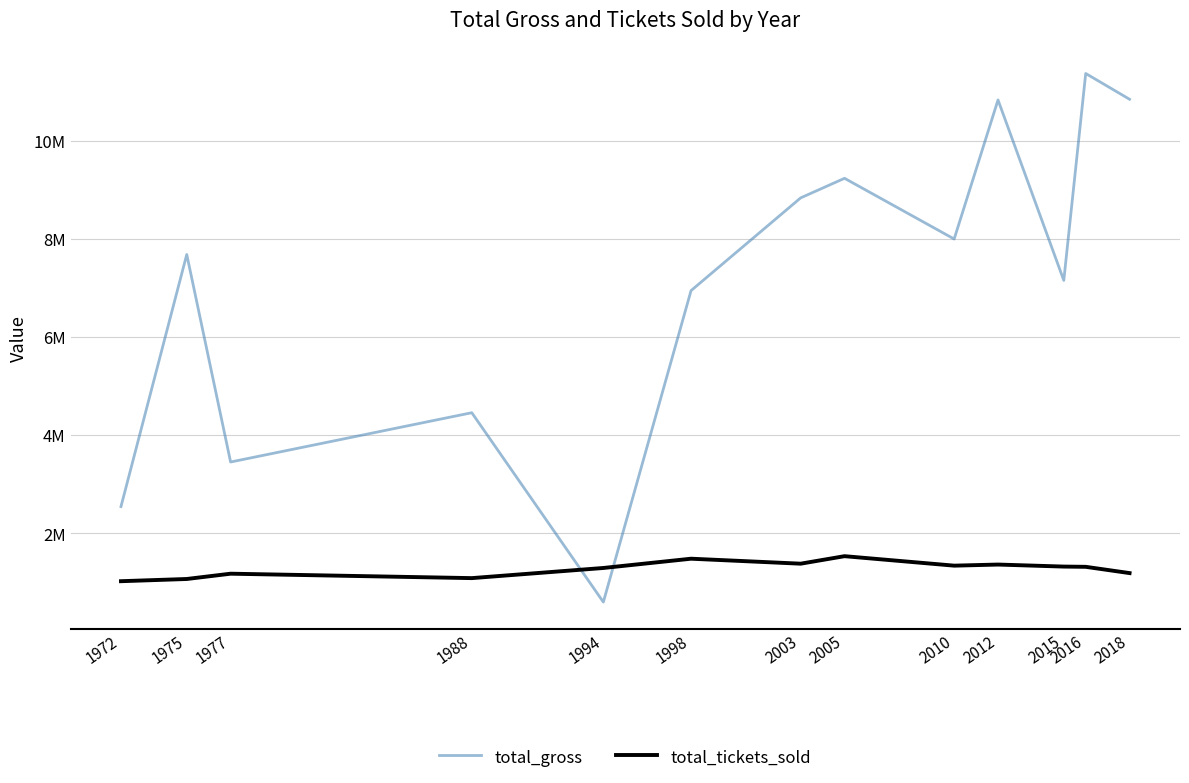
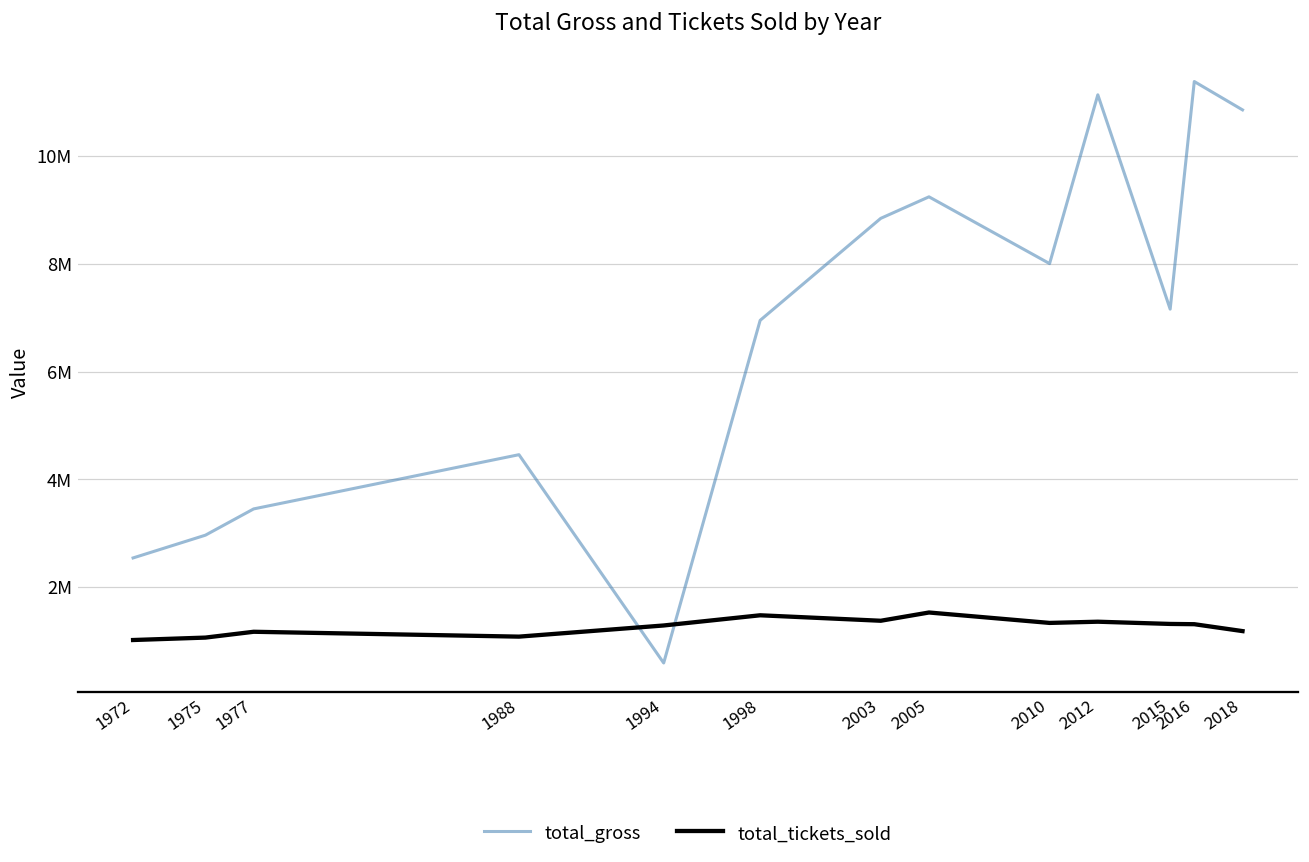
  {
    "total_gross": {
      "1972": 2500000,
-     "1975": 7700000,
+     "1975": 3000000,
      "1977": 3500000,
      "1988": 4500000,
      "1994": 600000,
      "1998": 6900000,
      "2003": 8800000,
      "2005": 9200000,
      "2010": 8000000,
-     "2012": 10800000,
+     "2012": 11100000,
      "2015": 7200000,
      "2016": 11400000,
      "2018": 10900000
    },
    "total_tickets_sold": {
      "1972": 1000000,
      "1975": 1100000,
      "1977": 1200000,
      "1988": 1100000,
      "1994": 1300000,
      "1998": 1500000,
      "2003": 1400000,
      "2005": 1500000,
      "2010": 1300000,
      "2012": 1400000,
      "2015": 1300000,
      "2016": 1300000,
      "2018": 1200000
    }
  }
